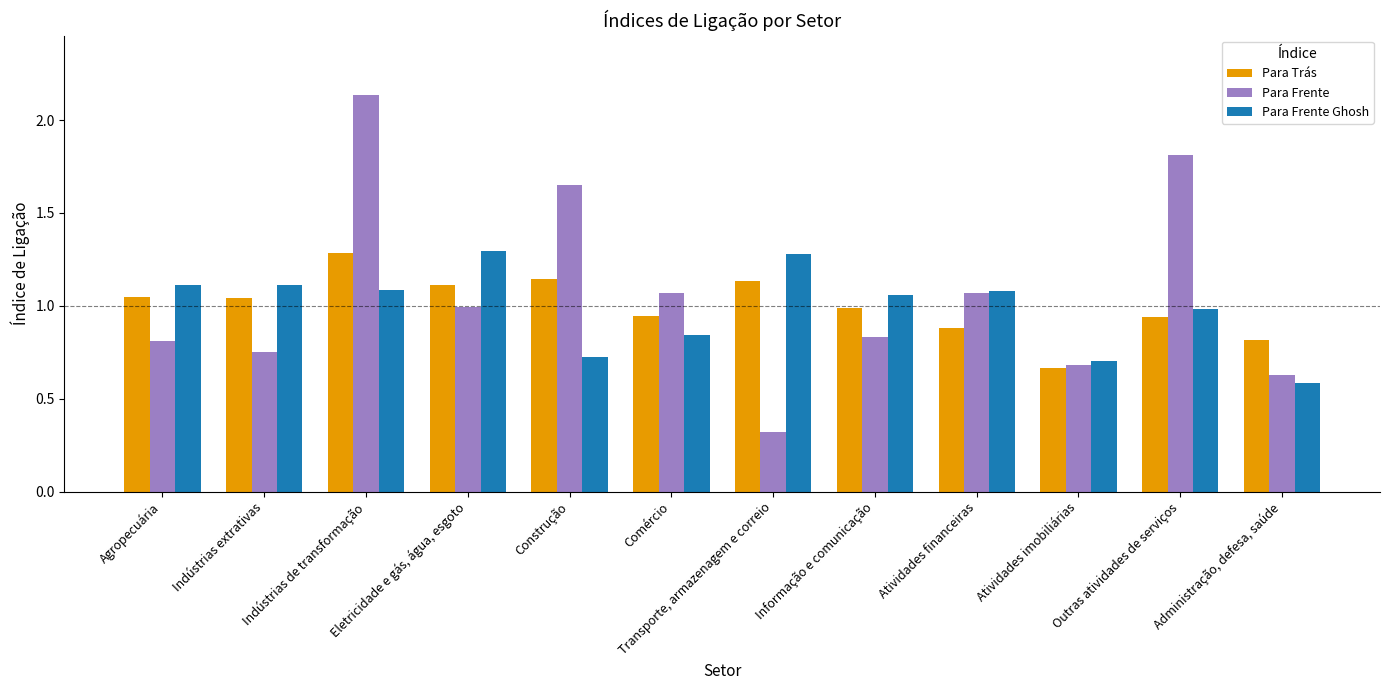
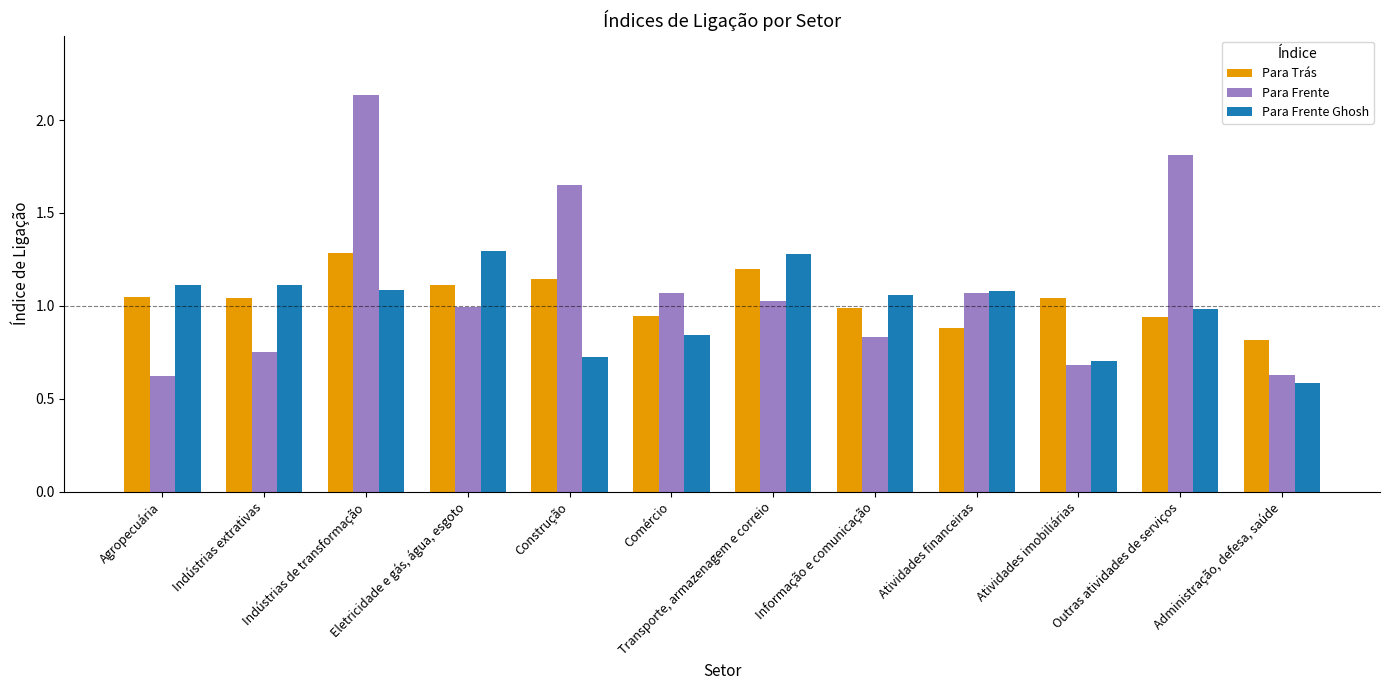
  {
    "Para Trás": {
      "Agropecuária": 1.05,
      "Indústrias extrativas": 1.04,
      "Indústrias de transformação": 1.28,
      "Eletricidade e gás, água, esgoto": 1.11,
      "Construção": 1.15,
      "Comércio": 0.95,
-     "Transporte, armazenagem e correio": 1.14,
+     "Transporte, armazenagem e correio": 1.20,
      "Informação e comunicação": 0.99,
      "Atividades financeiras": 0.88,
-     "Atividades imobiliárias": 0.66,
+     "Atividades imobiliárias": 1.04,
      "Outras atividades de serviços": 0.94,
      "Administração, defesa, saúde": 0.82
    },
    "Para Frente": {
-     "Agropecuária": 0.81,
+     "Agropecuária": 0.62,
      "Indústrias extrativas": 0.75,
      "Indústrias de transformação": 2.14,
      "Eletricidade e gás, água, esgoto": 0.99,
      "Construção": 1.65,
      "Comércio": 1.07,
-     "Transporte, armazenagem e correio": 0.32,
+     "Transporte, armazenagem e correio": 1.03,
      "Informação e comunicação": 0.83,
      "Atividades financeiras": 1.07,
      "Atividades imobiliárias": 0.68,
      "Outras atividades de serviços": 1.81,
      "Administração, defesa, saúde": 0.63
    },
    "Para Frente Ghosh": {
      "Agropecuária": 1.11,
      "Indústrias extrativas": 1.11,
      "Indústrias de transformação": 1.09,
      "Eletricidade e gás, água, esgoto": 1.30,
      "Construção": 0.72,
      "Comércio": 0.84,
      "Transporte, armazenagem e correio": 1.28,
      "Informação e comunicação": 1.06,
      "Atividades financeiras": 1.08,
      "Atividades imobiliárias": 0.70,
      "Outras atividades de serviços": 0.98,
      "Administração, defesa, saúde": 0.59
    }
  }
